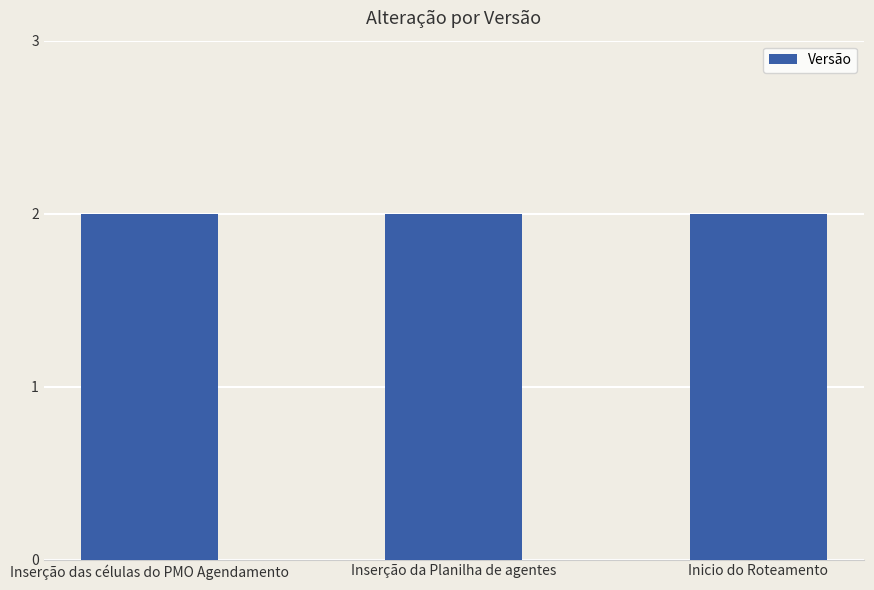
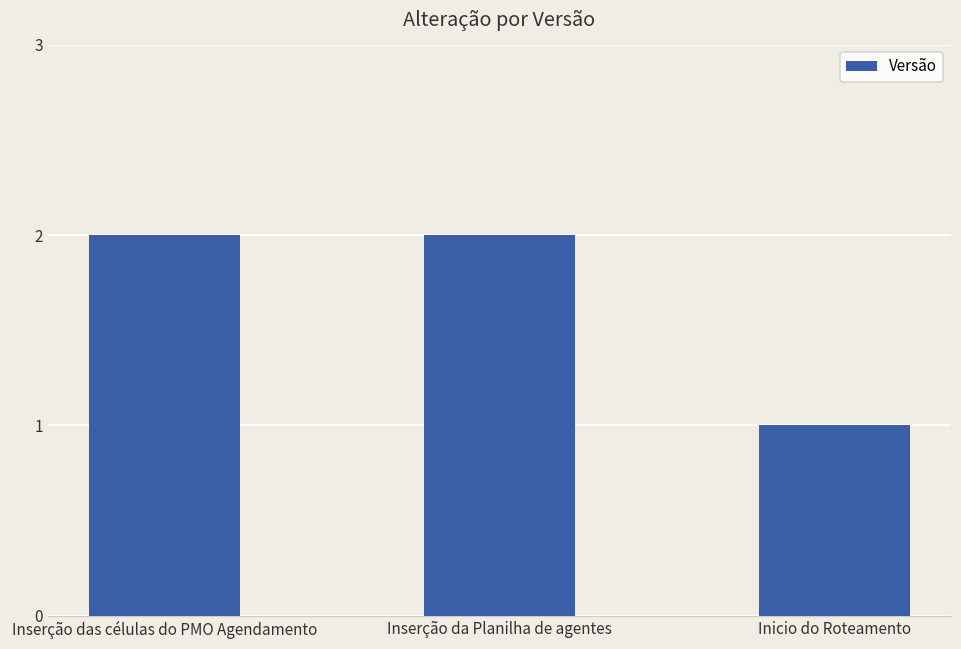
  {
    "Inserção das células do PMO Agendamento": 2,
    "Inserção da Planilha de agentes": 2,
-   "Inicio do Roteamento": 2
+   "Inicio do Roteamento": 1
  }
